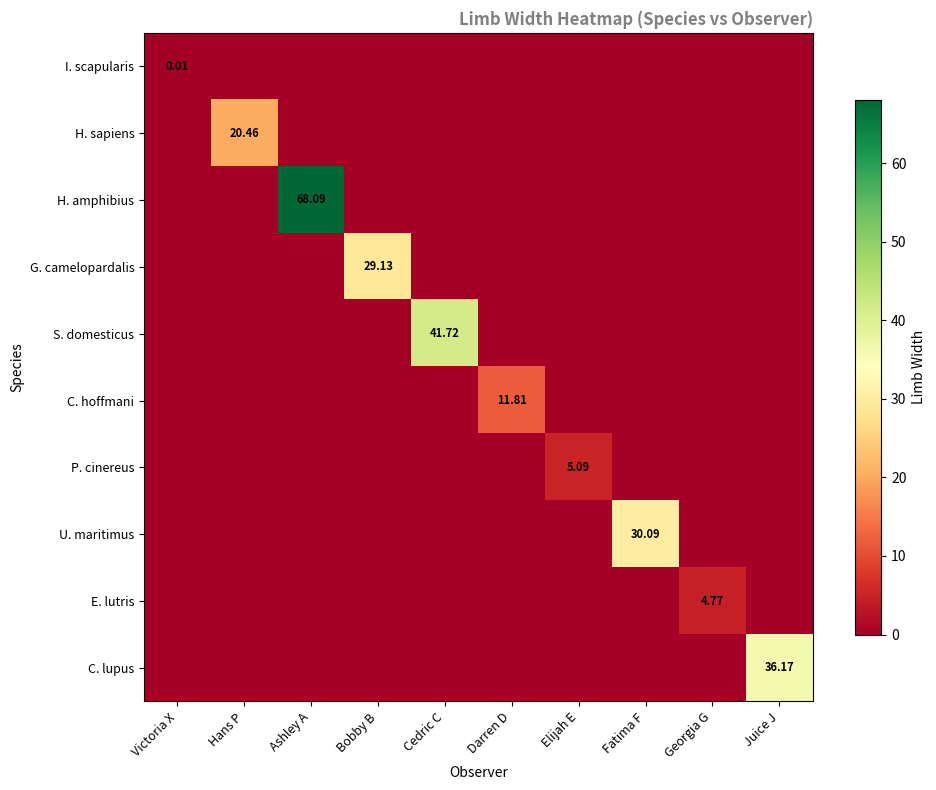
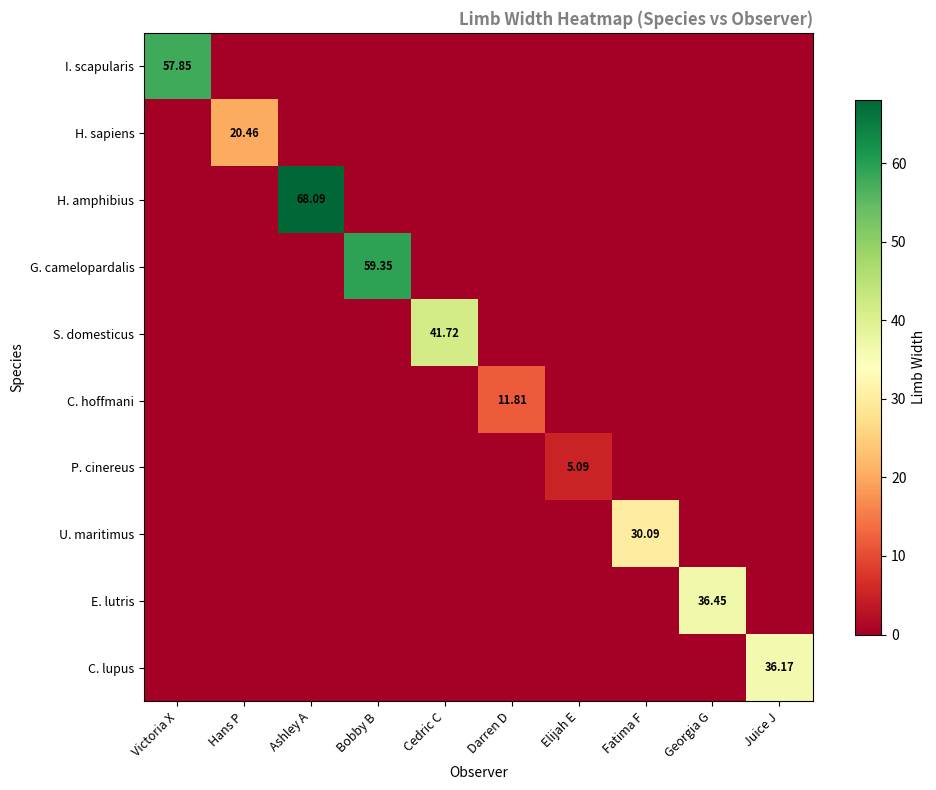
  {
    "I. scapularis": {
-     "Victoria X": 0.01
+     "Victoria X": 57.85
    },
    "H. sapiens": {
      "Hans P": 20.46
    },
    "H. amphibius": {
      "Ashley A": 68.09
    },
    "G. camelopardalis": {
-     "Bobby B": 29.13
+     "Bobby B": 59.35
    },
    "S. domesticus": {
      "Cedric C": 41.72
    },
    "C. hoffmani": {
      "Darren D": 11.81
    },
    "P. cinereus": {
      "Elijah E": 5.09
    },
    "U. maritimus": {
      "Fatima F": 30.09
    },
    "E. lutris": {
-     "Georgia G": 4.77
+     "Georgia G": 36.45
    },
    "C. lupus": {
      "Juice J": 36.17
    }
  }
